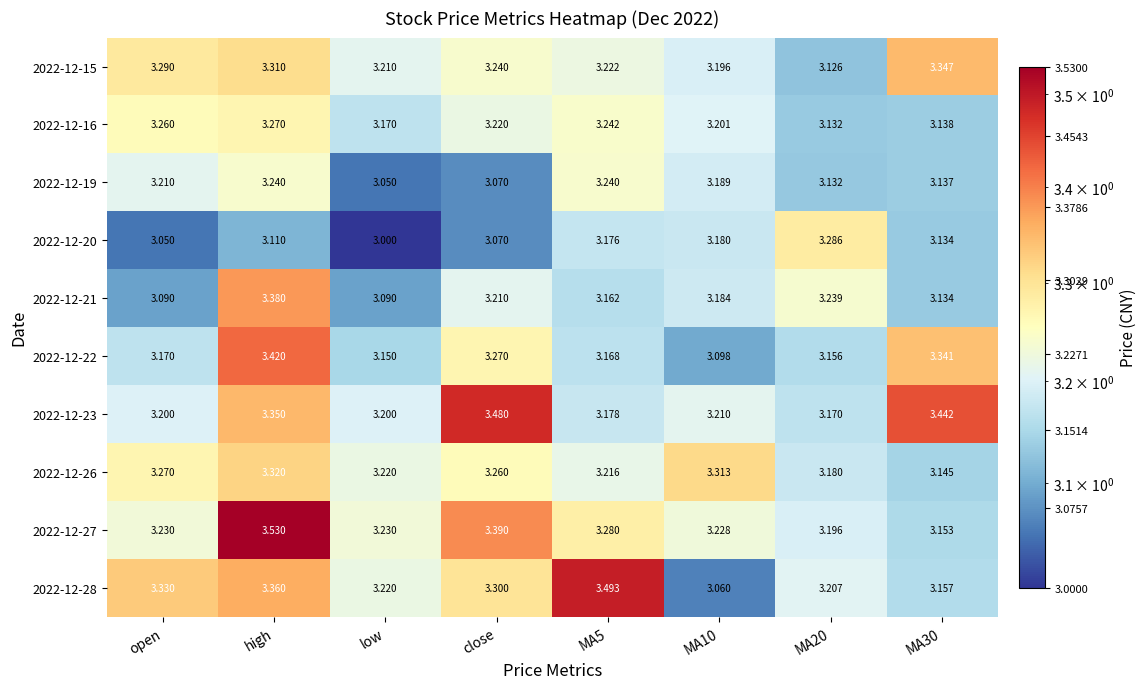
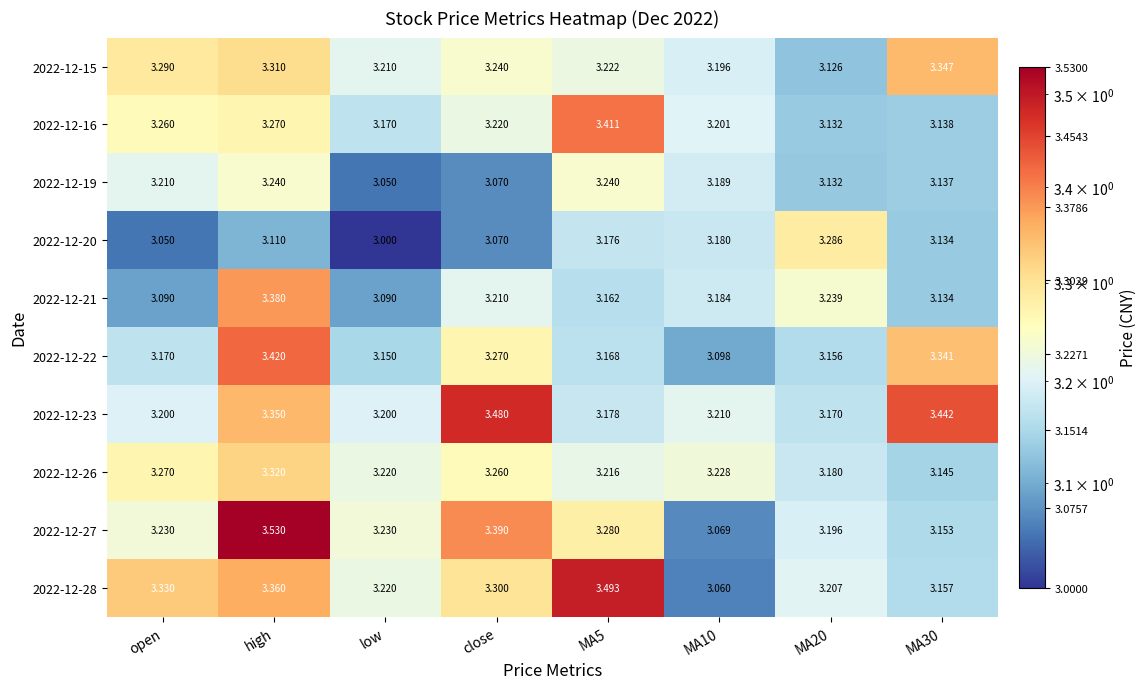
  {
    "2022-12-15": {
      "open": 3.290,
      "high": 3.310,
      "low": 3.210,
      "close": 3.240,
      "MA5": 3.222,
      "MA10": 3.196,
      "MA20": 3.126,
      "MA30": 3.347
    },
    "2022-12-16": {
      "open": 3.260,
      "high": 3.270,
      "low": 3.170,
      "close": 3.220,
-     "MA5": 3.242,
+     "MA5": 3.411,
      "MA10": 3.201,
      "MA20": 3.132,
      "MA30": 3.138
    },
    "2022-12-19": {
      "open": 3.210,
      "high": 3.240,
      "low": 3.050,
      "close": 3.070,
      "MA5": 3.240,
      "MA10": 3.189,
      "MA20": 3.132,
      "MA30": 3.137
    },
    "2022-12-20": {
      "open": 3.050,
      "high": 3.110,
      "low": 3.000,
      "close": 3.070,
      "MA5": 3.176,
      "MA10": 3.180,
      "MA20": 3.286,
      "MA30": 3.134
    },
    "2022-12-21": {
      "open": 3.090,
      "high": 3.380,
      "low": 3.090,
      "close": 3.210,
      "MA5": 3.162,
      "MA10": 3.184,
      "MA20": 3.239,
      "MA30": 3.134
    },
    "2022-12-22": {
      "open": 3.170,
      "high": 3.420,
      "low": 3.150,
      "close": 3.270,
      "MA5": 3.168,
      "MA10": 3.098,
      "MA20": 3.156,
      "MA30": 3.341
    },
    "2022-12-23": {
      "open": 3.200,
      "high": 3.350,
      "low": 3.200,
      "close": 3.480,
      "MA5": 3.178,
      "MA10": 3.210,
      "MA20": 3.170,
      "MA30": 3.442
    },
    "2022-12-26": {
      "open": 3.270,
      "high": 3.320,
      "low": 3.220,
      "close": 3.260,
      "MA5": 3.216,
-     "MA10": 3.313,
+     "MA10": 3.228,
      "MA20": 3.180,
      "MA30": 3.145
    },
    "2022-12-27": {
      "open": 3.230,
      "high": 3.530,
      "low": 3.230,
      "close": 3.390,
      "MA5": 3.280,
-     "MA10": 3.228,
+     "MA10": 3.069,
      "MA20": 3.196,
      "MA30": 3.153
    },
    "2022-12-28": {
      "open": 3.330,
      "high": 3.360,
      "low": 3.220,
      "close": 3.300,
      "MA5": 3.493,
      "MA10": 3.060,
      "MA20": 3.207,
      "MA30": 3.157
    }
  }
